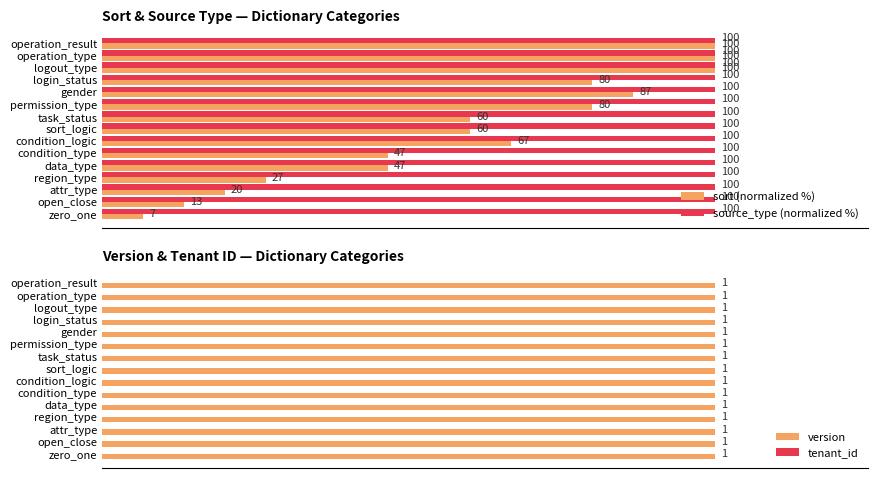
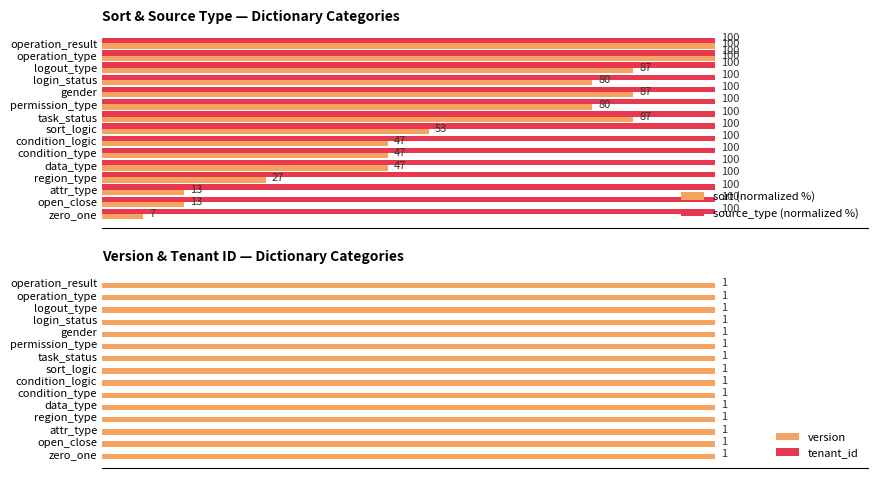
  {
    "Sort & Source Type — Dictionary Categories": {
      "sort (normalized %)": {
-       "logout_type": 100,
+       "logout_type": 87,
        "login_status": 80,
        "gender": 87,
        "permission_type": 80,
-       "task_status": 60,
-       "sort_logic": 60,
-       "condition_logic": 67,
+       "task_status": 87,
+       "sort_logic": 53,
+       "condition_logic": 47,
        "condition_type": 47,
        "data_type": 47,
        "region_type": 27,
-       "attr_type": 20,
+       "attr_type": 13,
        "open_close": 13,
        "zero_one": 7
      },
      "source_type (normalized %)": {
        "login_status": 100,
        "gender": 100,
        "permission_type": 100,
        "task_status": 100,
        "sort_logic": 100,
        "condition_logic": 100,
        "condition_type": 100,
        "data_type": 100,
        "region_type": 100,
        "attr_type": 100,
        "open_close": 100,
        "zero_one": 100
      }
    },
    "Version & Tenant ID — Dictionary Categories": {
      "version": {
        "operation_result": 1,
        "operation_type": 1,
        "logout_type": 1,
        "login_status": 1,
        "gender": 1,
        "permission_type": 1,
        "task_status": 1,
        "sort_logic": 1,
        "condition_logic": 1,
        "condition_type": 1,
        "data_type": 1,
        "region_type": 1,
        "attr_type": 1,
        "open_close": 1,
        "zero_one": 1
      }
    }
  }
